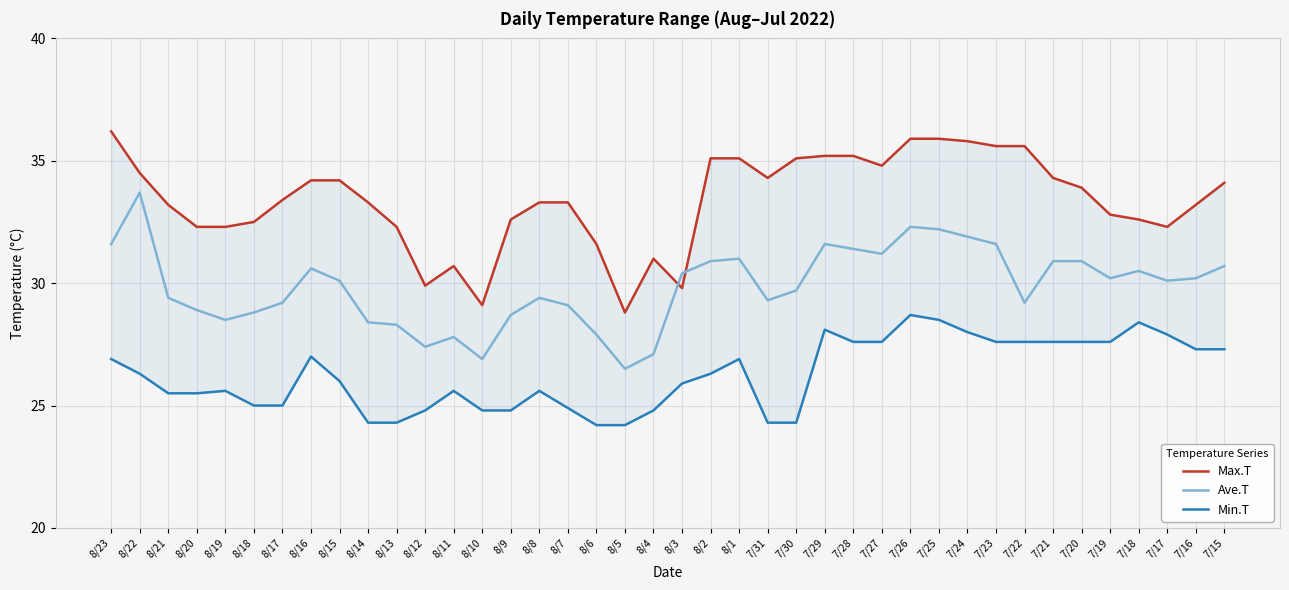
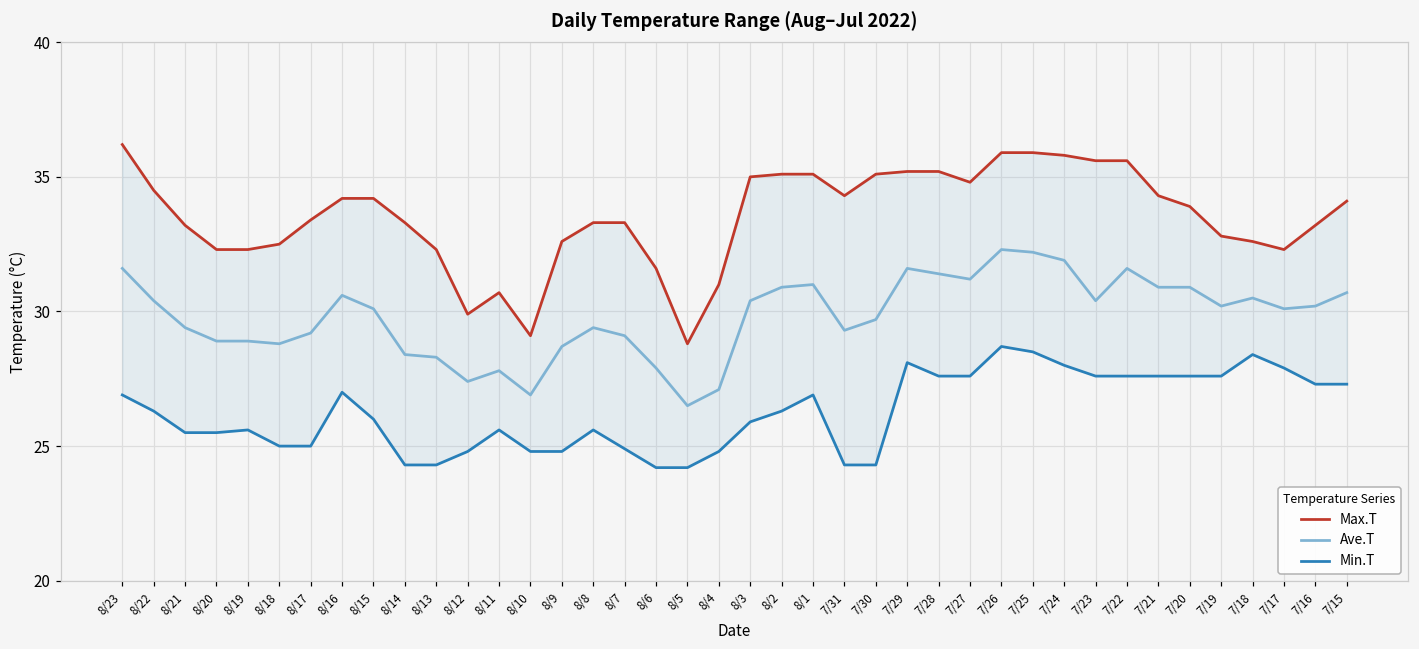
  {
    "Max.T": {
      "8/23": 36.2,
      "8/22": 34.5,
      "8/21": 33.2,
      "8/20": 32.3,
      "8/19": 32.3,
      "8/18": 32.5,
      "8/17": 33.4,
      "8/16": 34.2,
      "8/15": 34.2,
      "8/14": 33.3,
      "8/13": 32.3,
      "8/12": 29.9,
      "8/11": 30.7,
      "8/10": 29.1,
      "8/9": 32.6,
      "8/8": 33.3,
      "8/7": 33.3,
      "8/6": 31.6,
      "8/5": 28.8,
      "8/4": 31.0,
-     "8/3": 29.8,
+     "8/3": 35.0,
      "8/2": 35.1,
      "8/1": 35.1,
      "7/31": 34.3,
      "7/30": 35.1,
      "7/29": 35.2,
      "7/28": 35.2,
      "7/27": 34.8,
      "7/26": 35.9,
      "7/25": 35.9,
      "7/24": 35.8,
      "7/23": 35.6,
      "7/22": 35.6,
      "7/21": 34.3,
      "7/20": 33.9,
      "7/19": 32.8,
      "7/18": 32.6,
      "7/17": 32.3,
      "7/16": 33.2,
      "7/15": 34.1
    },
    "Ave.T": {
      "8/23": 31.6,
-     "8/22": 33.7,
+     "8/22": 30.4,
      "8/21": 29.4,
      "8/20": 28.9,
-     "8/19": 28.5,
+     "8/19": 28.9,
      "8/18": 28.8,
      "8/17": 29.2,
      "8/16": 30.6,
      "8/15": 30.1,
      "8/14": 28.4,
      "8/13": 28.3,
      "8/12": 27.4,
      "8/11": 27.8,
      "8/10": 26.9,
      "8/9": 28.7,
      "8/8": 29.4,
      "8/7": 29.1,
      "8/6": 27.9,
      "8/5": 26.5,
      "8/4": 27.1,
      "8/3": 30.4,
      "8/2": 30.9,
      "8/1": 31.0,
      "7/31": 29.3,
      "7/30": 29.7,
      "7/29": 31.6,
      "7/28": 31.4,
      "7/27": 31.2,
      "7/26": 32.3,
      "7/25": 32.2,
      "7/24": 31.9,
-     "7/23": 31.6,
-     "7/22": 29.2,
+     "7/23": 30.4,
+     "7/22": 31.6,
      "7/21": 30.9,
      "7/20": 30.9,
      "7/19": 30.2,
      "7/18": 30.5,
      "7/17": 30.1,
      "7/16": 30.2,
      "7/15": 30.7
    },
    "Min.T": {
      "8/23": 26.9,
      "8/22": 26.3,
      "8/21": 25.5,
      "8/20": 25.5,
      "8/19": 25.6,
      "8/18": 25.0,
      "8/17": 25.0,
      "8/16": 27.0,
      "8/15": 26.0,
      "8/14": 24.3,
      "8/13": 24.3,
      "8/12": 24.8,
      "8/11": 25.6,
      "8/10": 24.8,
      "8/9": 24.8,
      "8/8": 25.6,
      "8/7": 24.9,
      "8/6": 24.2,
      "8/5": 24.2,
      "8/4": 24.8,
      "8/3": 25.9,
      "8/2": 26.3,
      "8/1": 26.9,
      "7/31": 24.3,
      "7/30": 24.3,
      "7/29": 28.1,
      "7/28": 27.6,
      "7/27": 27.6,
      "7/26": 28.7,
      "7/25": 28.5,
      "7/24": 28.0,
      "7/23": 27.6,
      "7/22": 27.6,
      "7/21": 27.6,
      "7/20": 27.6,
      "7/19": 27.6,
      "7/18": 28.4,
      "7/17": 27.9,
      "7/16": 27.3,
      "7/15": 27.3
    }
  }
